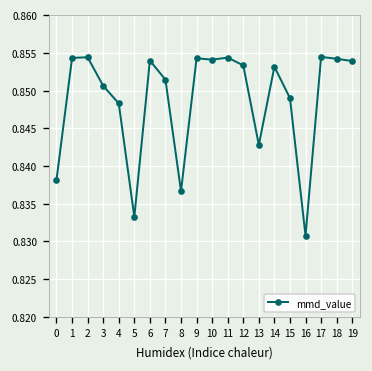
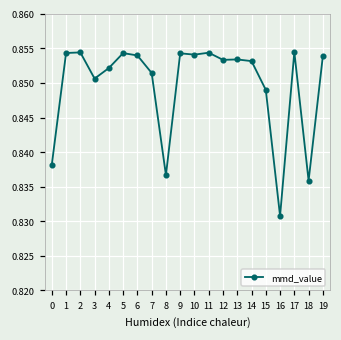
  {
    "0": 0.838,
    "1": 0.854,
    "2": 0.854,
    "3": 0.851,
-   "4": 0.848,
-   "5": 0.833,
+   "4": 0.852,
+   "5": 0.854,
    "6": 0.854,
    "7": 0.851,
    "8": 0.837,
    "9": 0.854,
    "10": 0.854,
    "11": 0.854,
    "12": 0.853,
-   "13": 0.843,
+   "13": 0.853,
    "14": 0.853,
    "15": 0.849,
    "16": 0.831,
    "17": 0.854,
-   "18": 0.854,
+   "18": 0.836,
    "19": 0.854
  }
